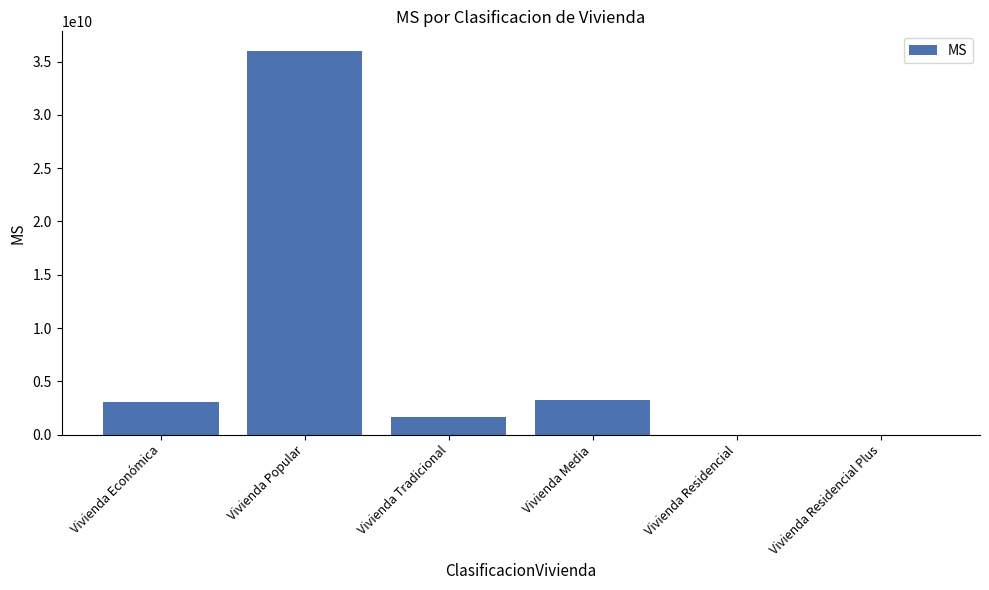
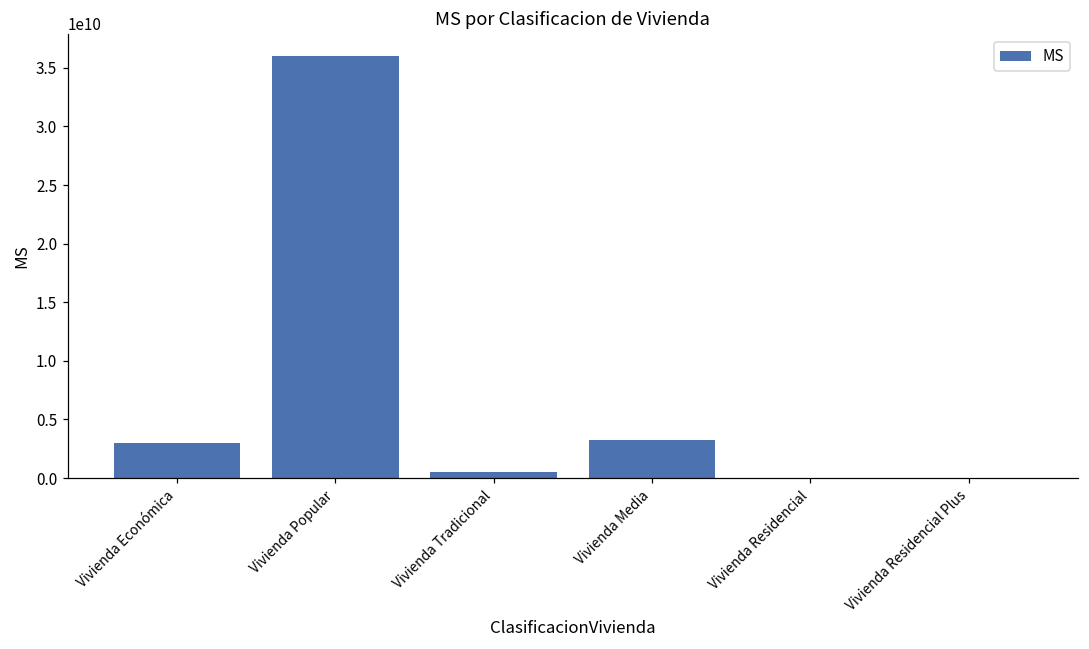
  {
    "Vivienda Económica": 3000000000,
    "Vivienda Popular": 36000000000,
-   "Vivienda Tradicional": 1600000000,
+   "Vivienda Tradicional": 500000000,
    "Vivienda Media": 3300000000,
    "Vivienda Residencial Plus": 0
  }
